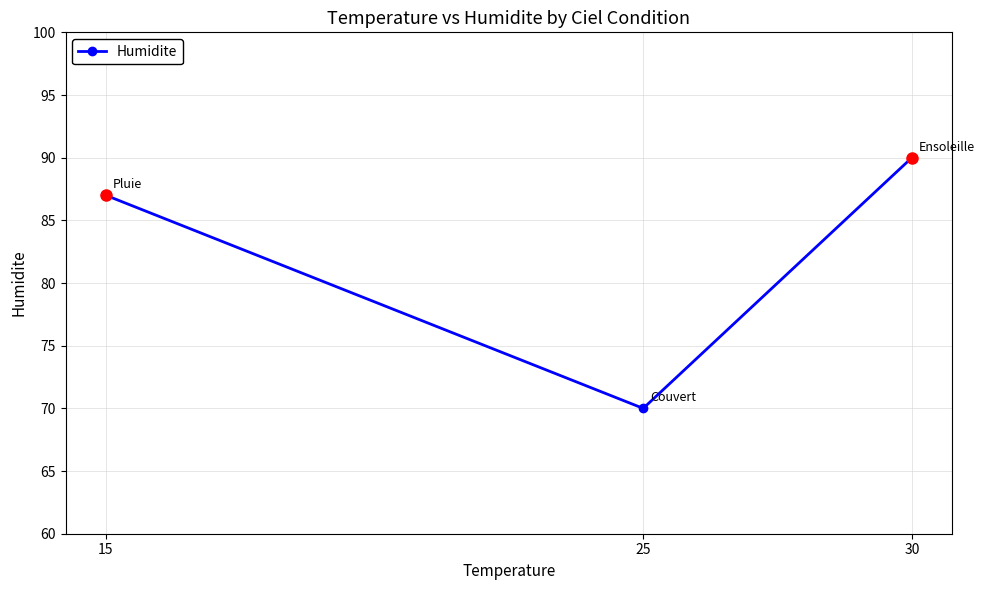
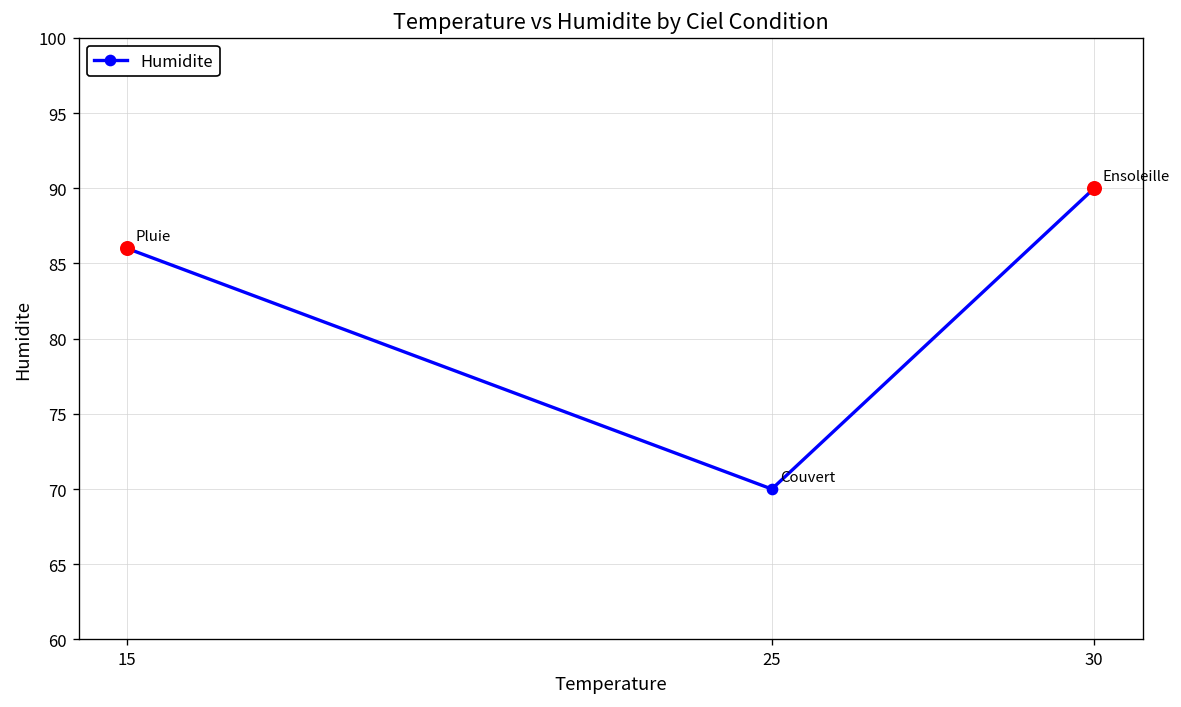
  {
    "Humidite": {
-     "15": 87,
+     "15": 86,
      "25": 70
    }
  }
